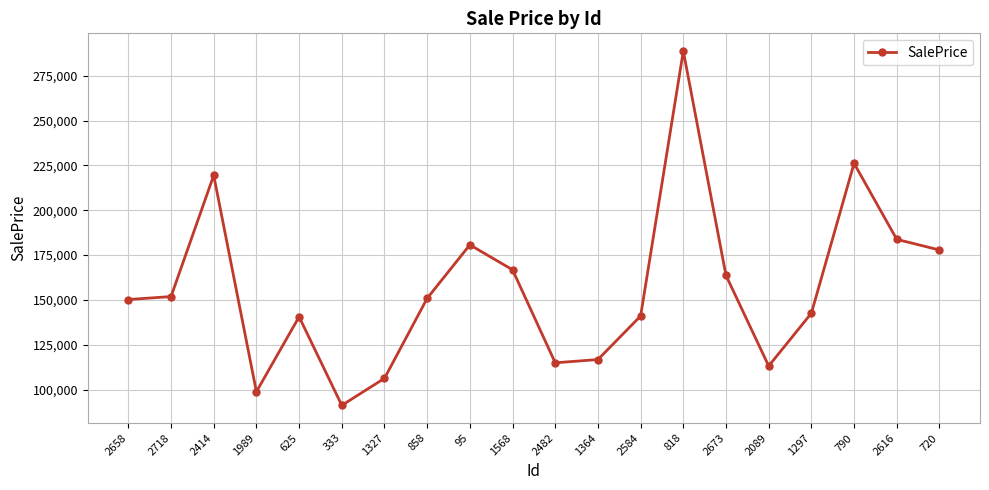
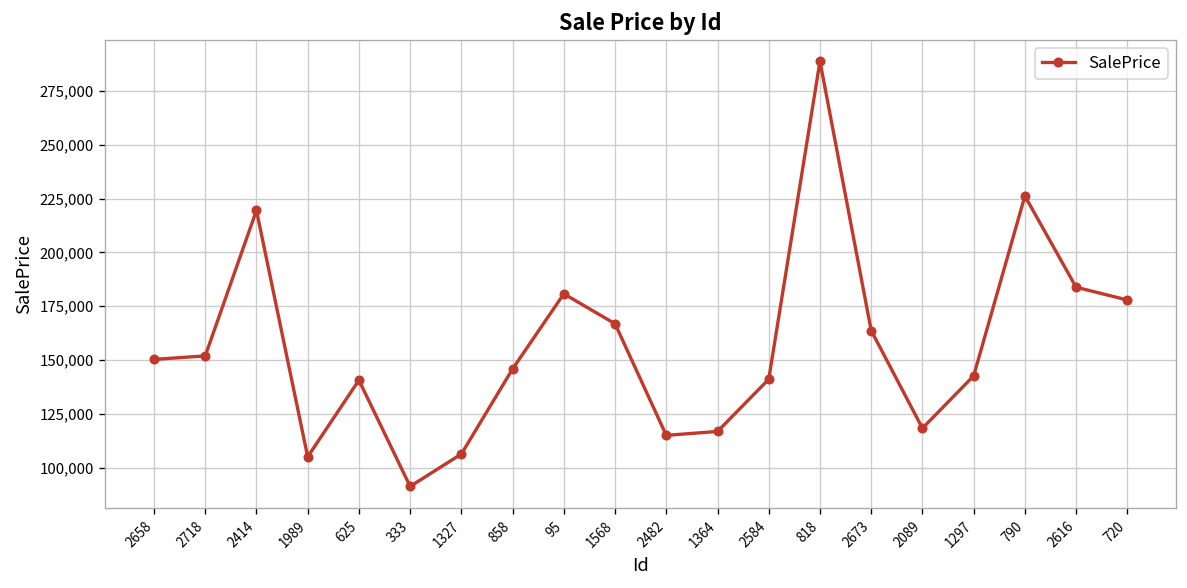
  {
    "2658": "150,000",
    "2718": "152,000",
    "2414": "219,000",
-   "1989": "99,000",
+   "1989": "105,000",
    "625": "141,000",
    "333": "91,000",
    "1327": "106,000",
-   "858": "151,000",
+   "858": "146,000",
    "95": "181,000",
    "1568": "167,000",
    "2482": "115,000",
    "1364": "117,000",
    "2584": "141,000",
    "818": "289,000",
    "2673": "164,000",
-   "2089": "113,000",
+   "2089": "118,000",
    "1297": "143,000",
    "790": "226,000",
    "2616": "184,000",
    "720": "178,000"
  }
